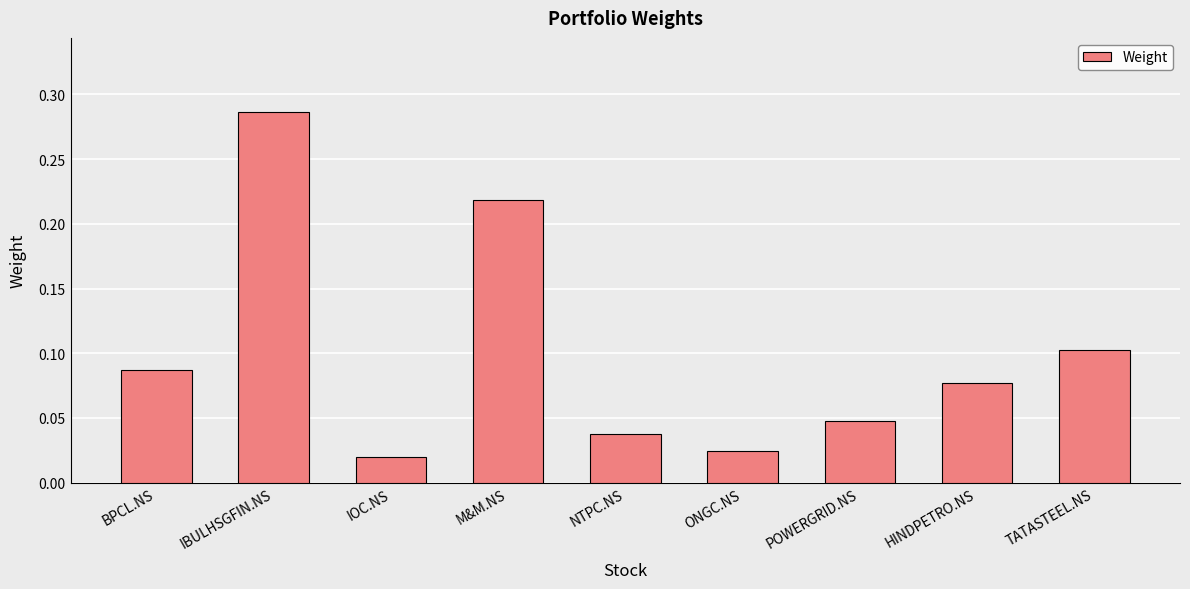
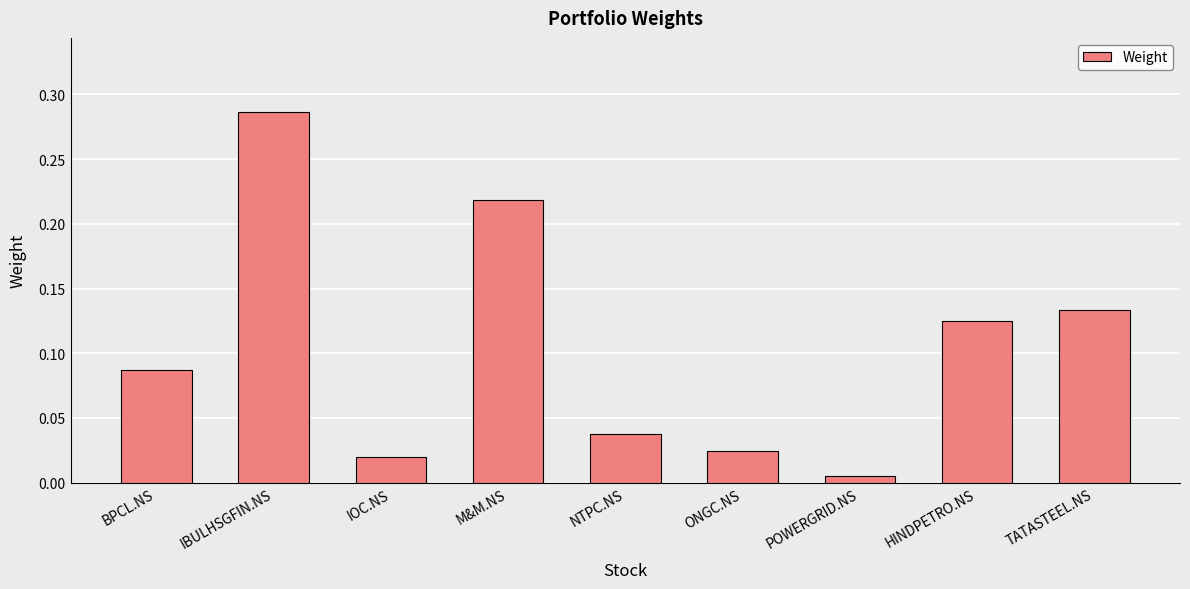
  {
    "BPCL.NS": 0.087,
    "IBULHSGFIN.NS": 0.286,
    "IOC.NS": 0.020,
    "M&M.NS": 0.218,
    "NTPC.NS": 0.037,
    "ONGC.NS": 0.025,
-   "POWERGRID.NS": 0.047,
-   "HINDPETRO.NS": 0.077,
-   "TATASTEEL.NS": 0.102
+   "POWERGRID.NS": 0.005,
+   "HINDPETRO.NS": 0.125,
+   "TATASTEEL.NS": 0.133
  }
